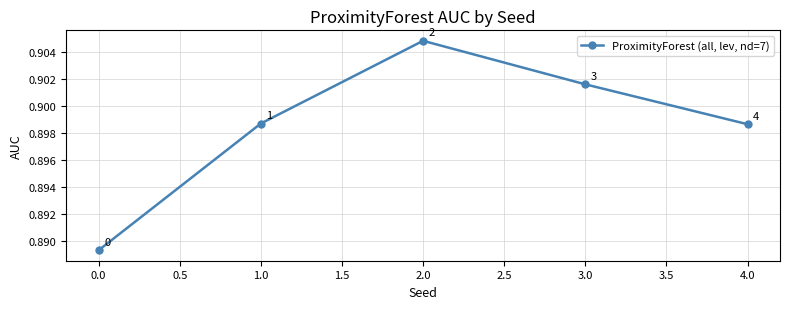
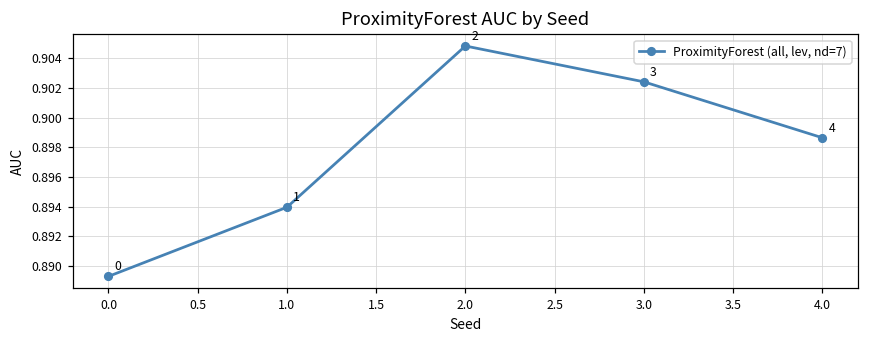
  {
-   "1.0": 0.8987,
-   "3.0": 0.9016
+   "1.0": 0.8940,
+   "3.0": 0.9024
  }
